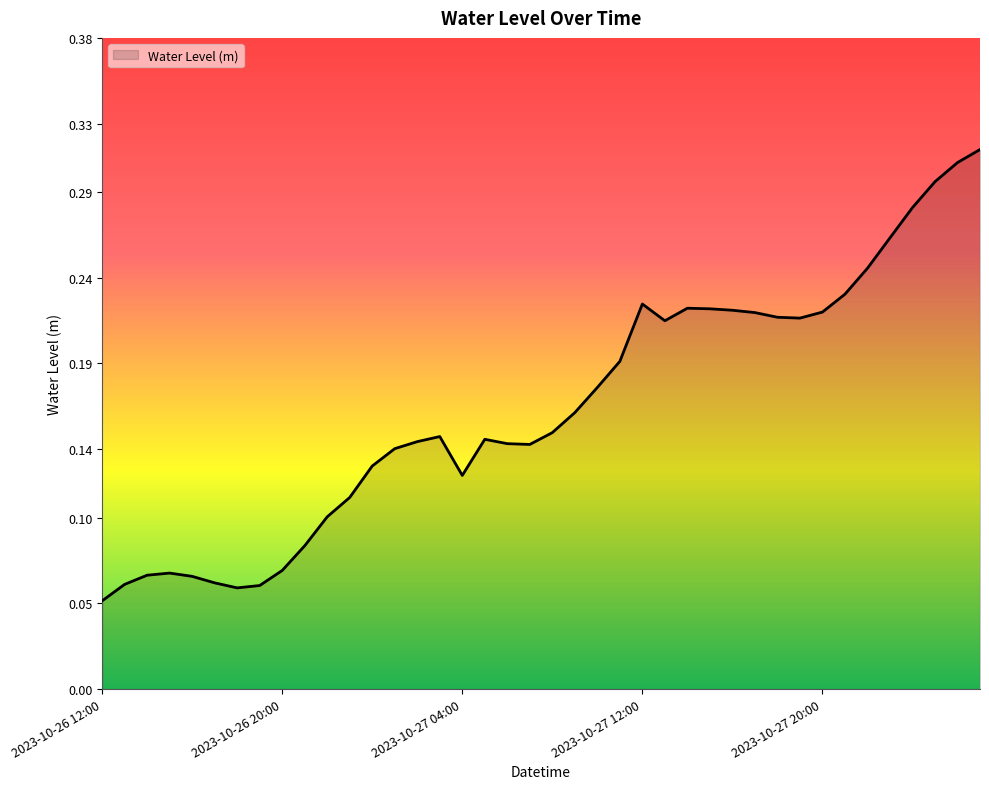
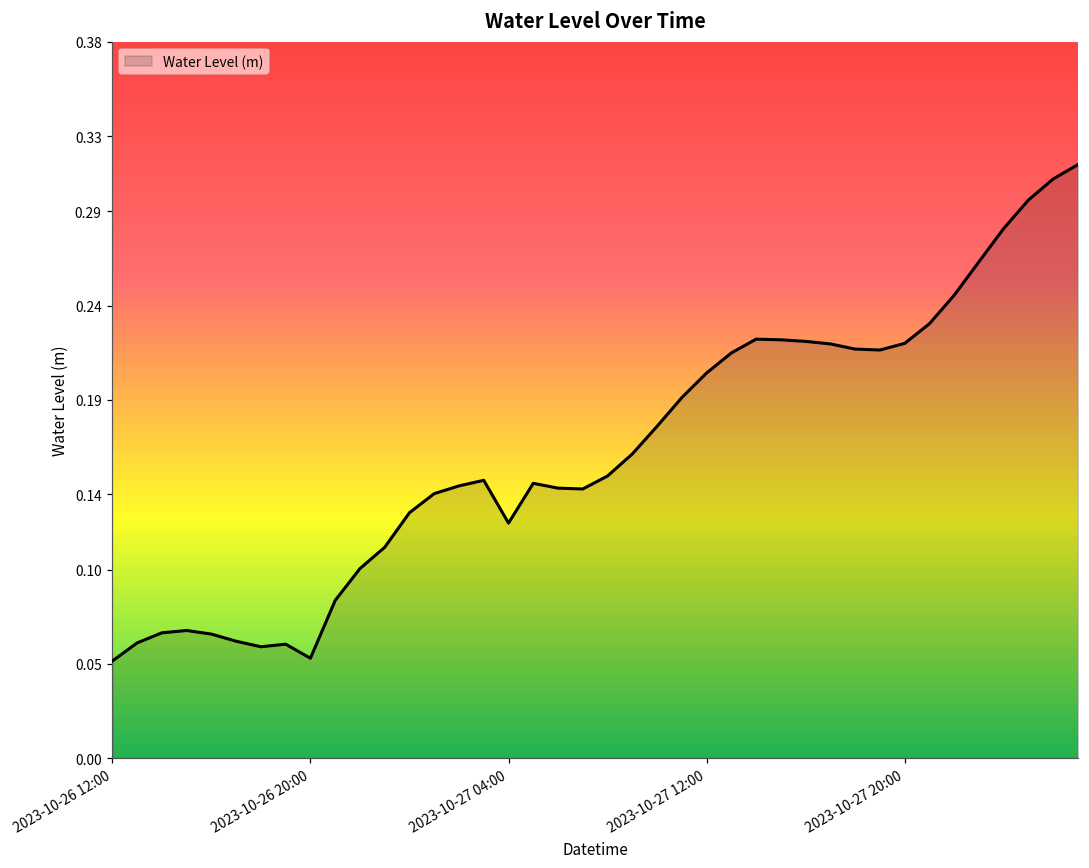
  {
    "2023-10-26 12:00": 0.051,
-   "2023-10-26 20:00": 0.069,
+   "2023-10-26 20:00": 0.053,
    "2023-10-27 04:00": 0.125,
-   "2023-10-27 12:00": 0.225,
+   "2023-10-27 12:00": 0.204,
    "2023-10-27 20:00": 0.220
  }
